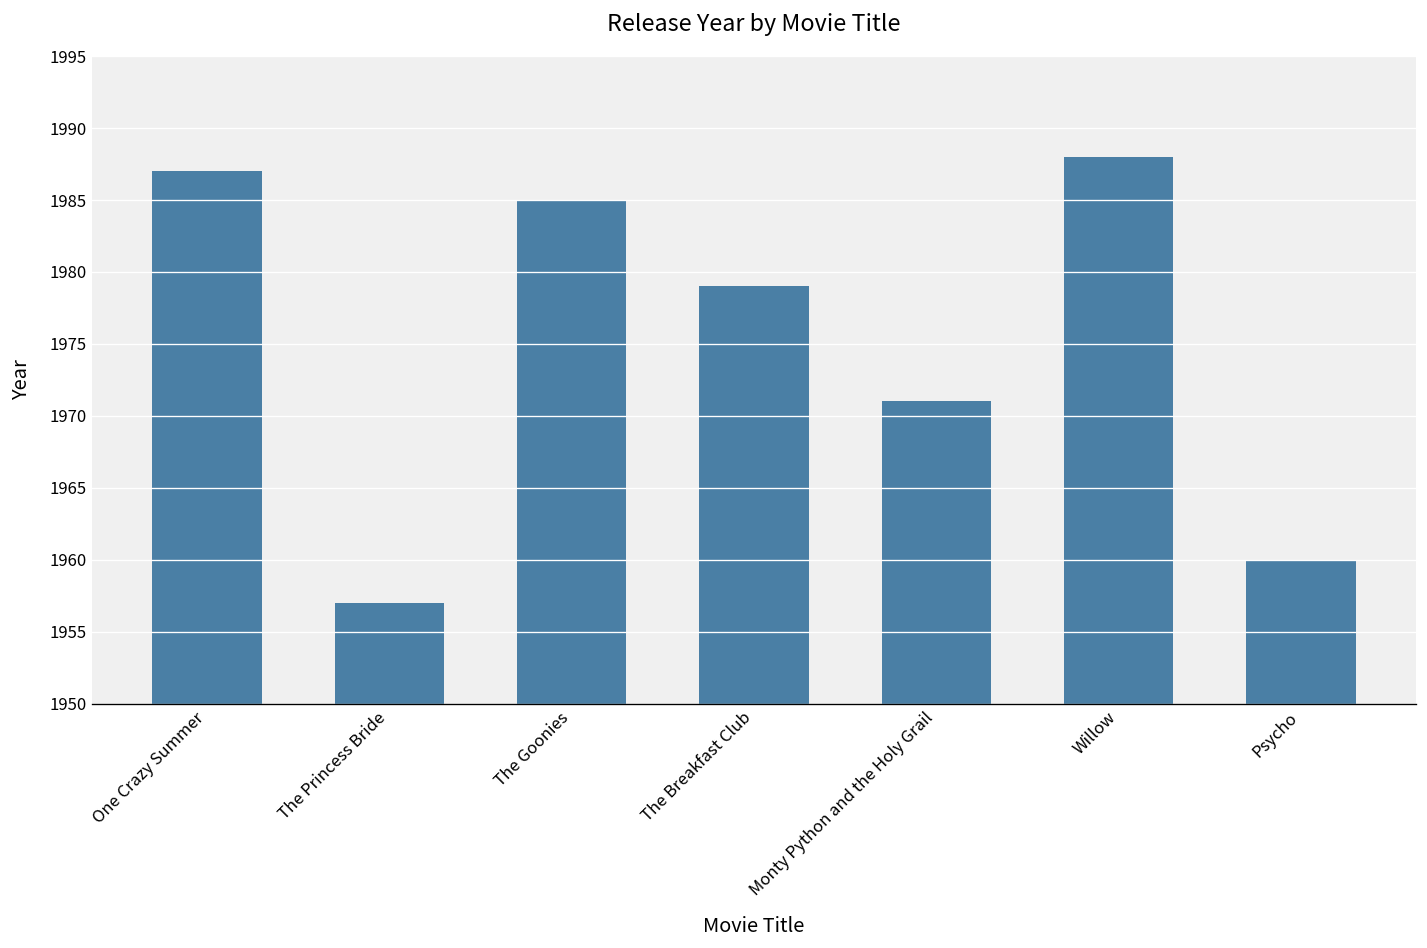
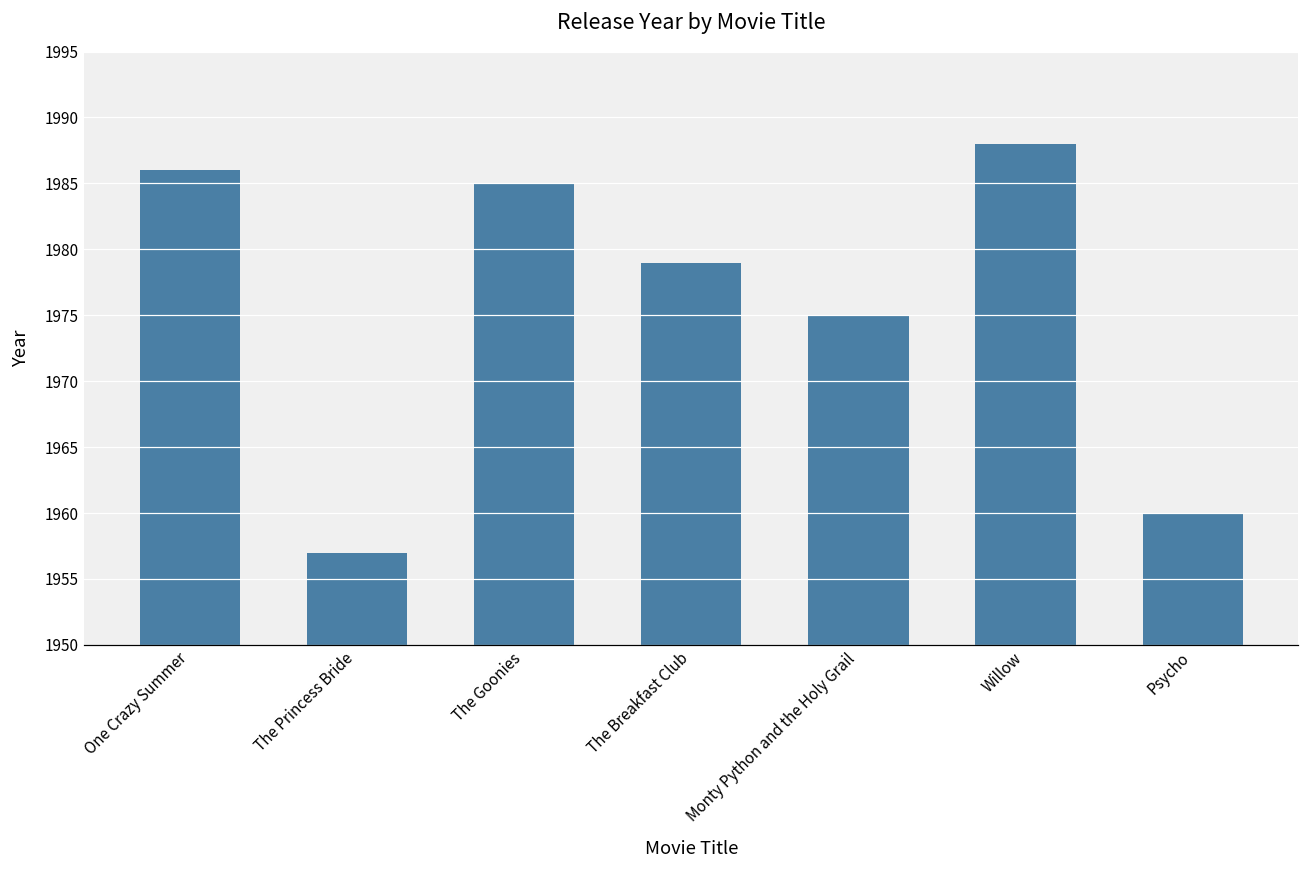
  {
-   "One Crazy Summer": 1987,
+   "One Crazy Summer": 1986,
    "The Princess Bride": 1957,
    "The Goonies": 1985,
    "The Breakfast Club": 1979,
-   "Monty Python and the Holy Grail": 1971,
+   "Monty Python and the Holy Grail": 1975,
    "Willow": 1988,
    "Psycho": 1960
  }
